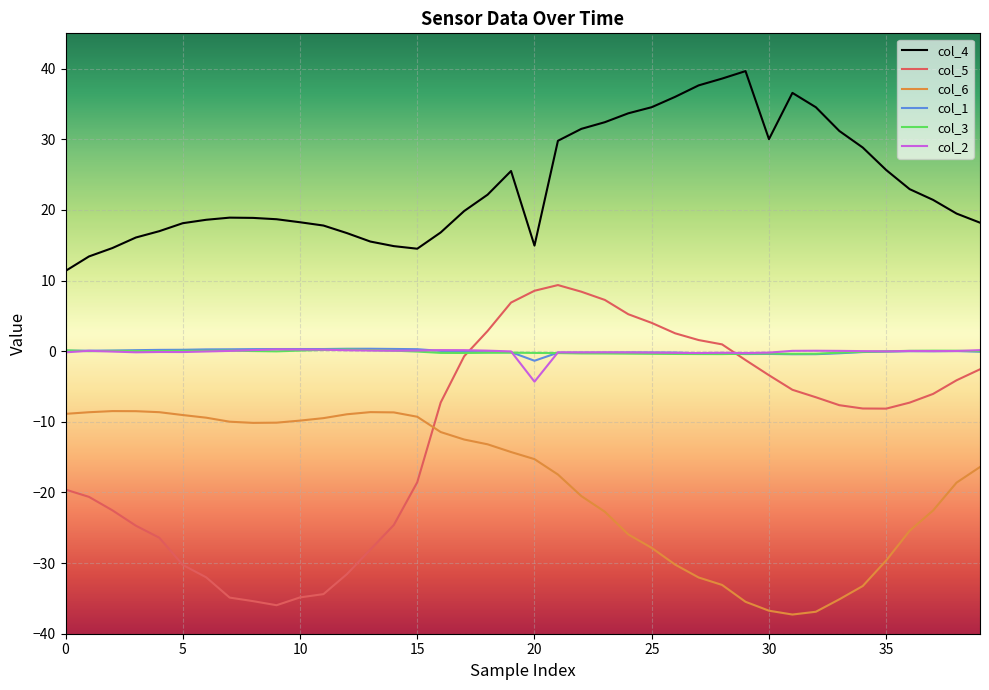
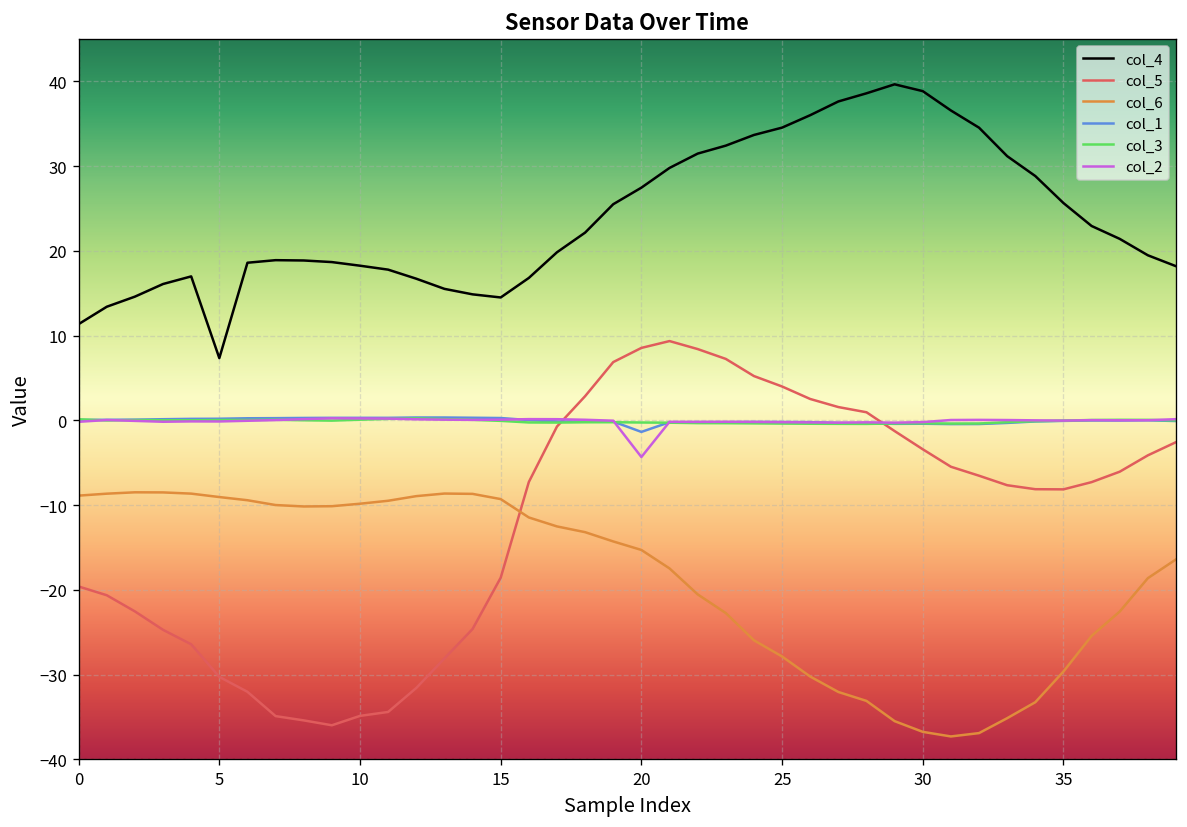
  {
    "col_4": {
      "0": 11,
-     "5": 18,
+     "5": 7,
      "10": 18,
      "15": 15,
-     "20": 15,
+     "20": 27,
      "25": 35,
-     "30": 30,
+     "30": 39,
      "35": 26
    },
    "col_1": {
      "20": -1
    },
    "col_3": {
      "20": 0
    },
    "col_2": {
      "20": -4
    }
  }
